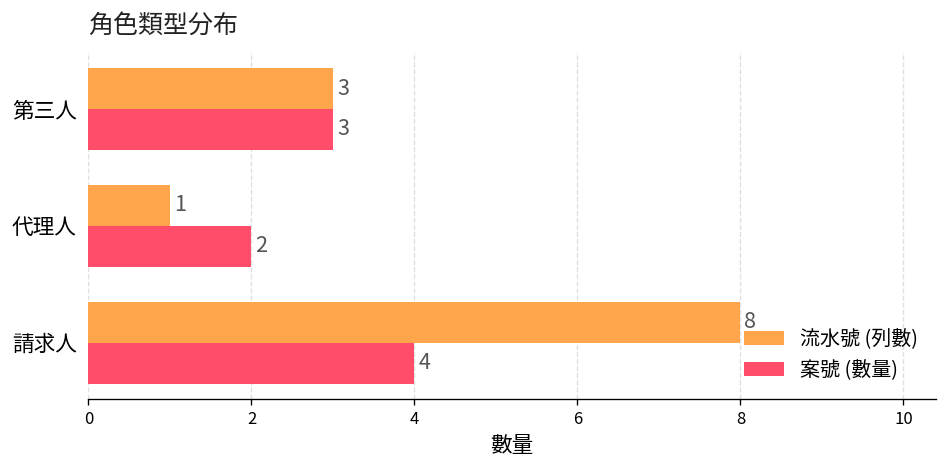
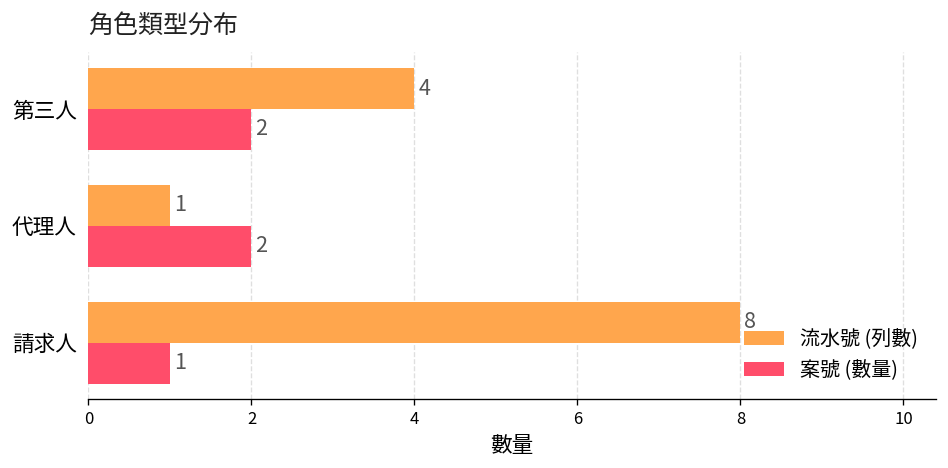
  {
    "流水號 (列數)": {
-     "第三人": 3,
+     "第三人": 4,
      "代理人": 1
    },
    "案號 (數量)": {
-     "第三人": 3,
+     "第三人": 2,
      "代理人": 2,
-     "請求人": 4
+     "請求人": 1
    }
  }
